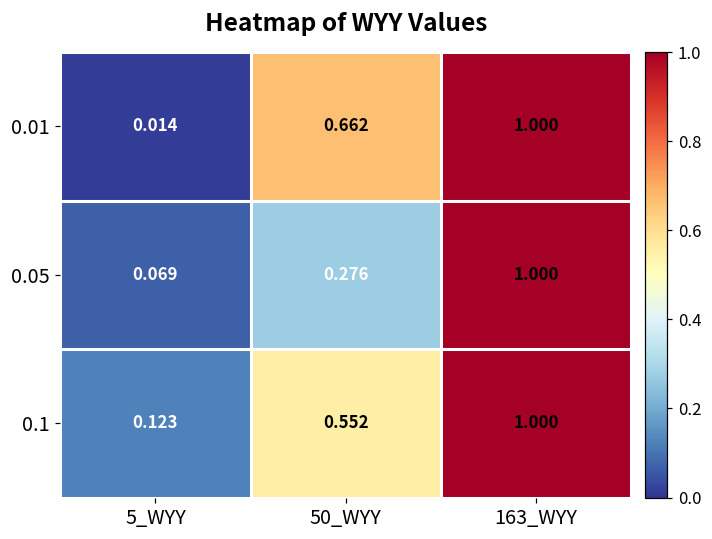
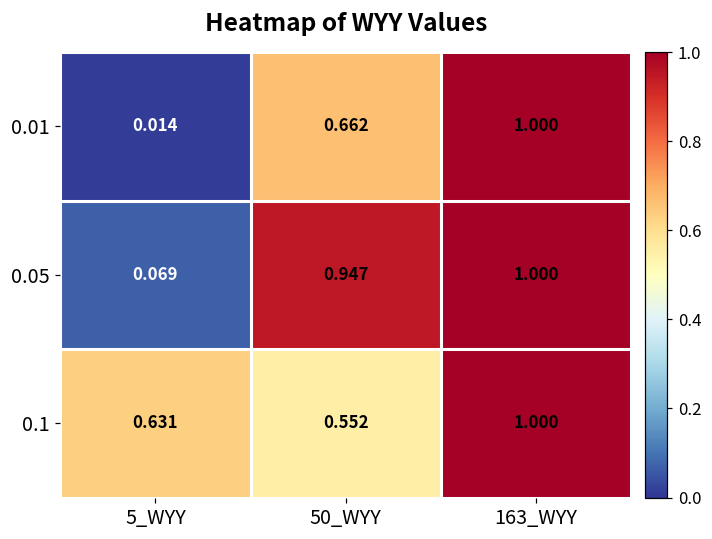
  {
    "0.01": {
      "5_WYY": 0.014,
      "50_WYY": 0.662,
      "163_WYY": 1.000
    },
    "0.05": {
      "5_WYY": 0.069,
-     "50_WYY": 0.276,
+     "50_WYY": 0.947,
      "163_WYY": 1.000
    },
    "0.1": {
-     "5_WYY": 0.123,
+     "5_WYY": 0.631,
      "50_WYY": 0.552,
      "163_WYY": 1.000
    }
  }
